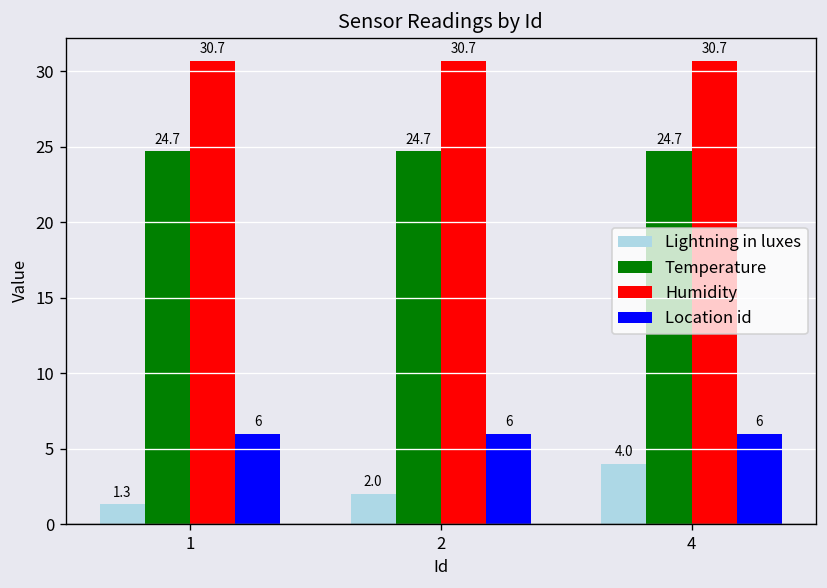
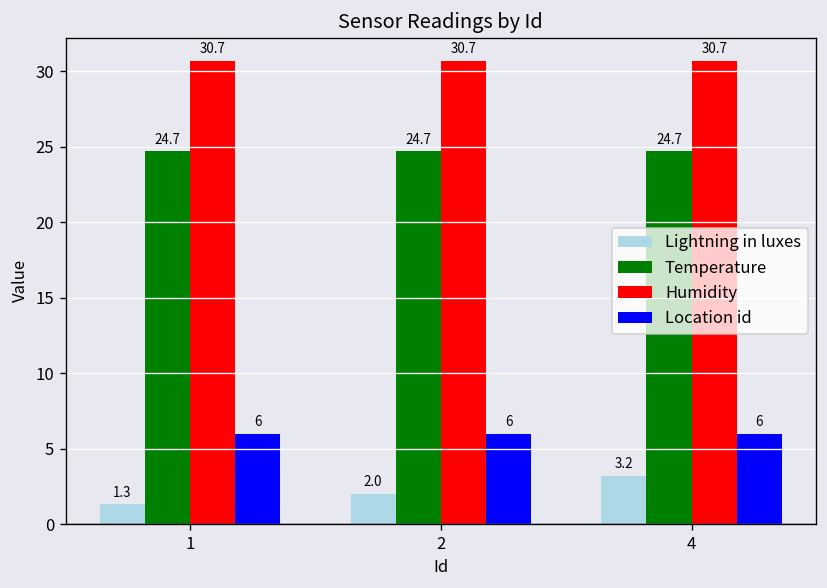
  {
    "Lightning in luxes": {
      "1": 1.3,
      "2": 2.0,
-     "4": 4.0
+     "4": 3.2
    },
    "Temperature": {
      "1": 24.7,
      "2": 24.7,
      "4": 24.7
    },
    "Humidity": {
      "1": 30.7,
      "2": 30.7,
      "4": 30.7
    },
    "Location id": {
      "1": 6,
      "2": 6,
      "4": 6
    }
  }
